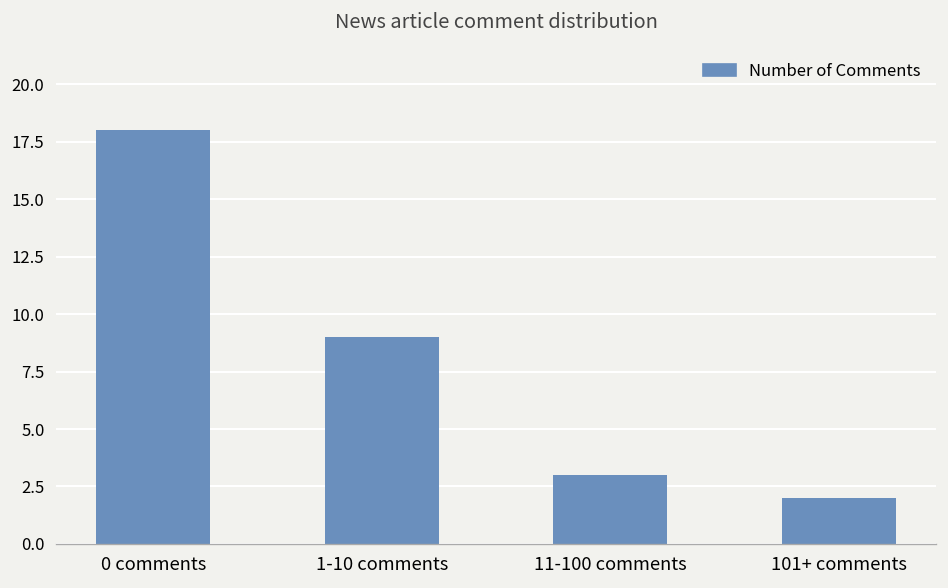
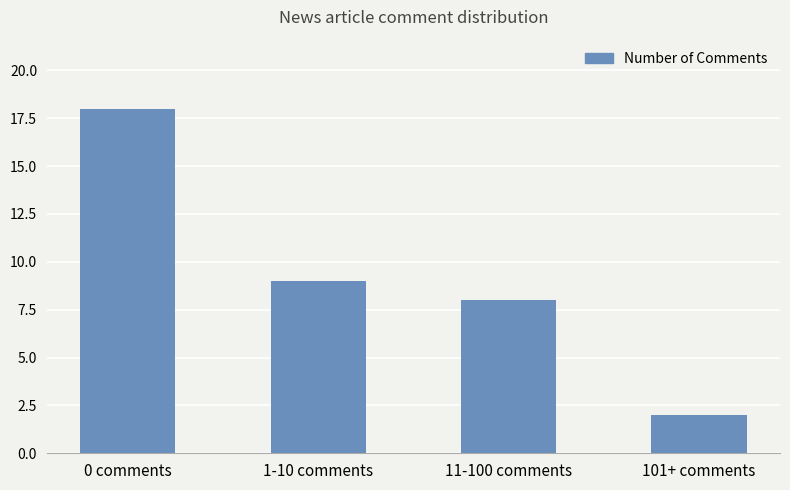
  {
    "0 comments": 18,
    "1-10 comments": 9,
-   "11-100 comments": 3,
+   "11-100 comments": 8,
    "101+ comments": 2
  }
